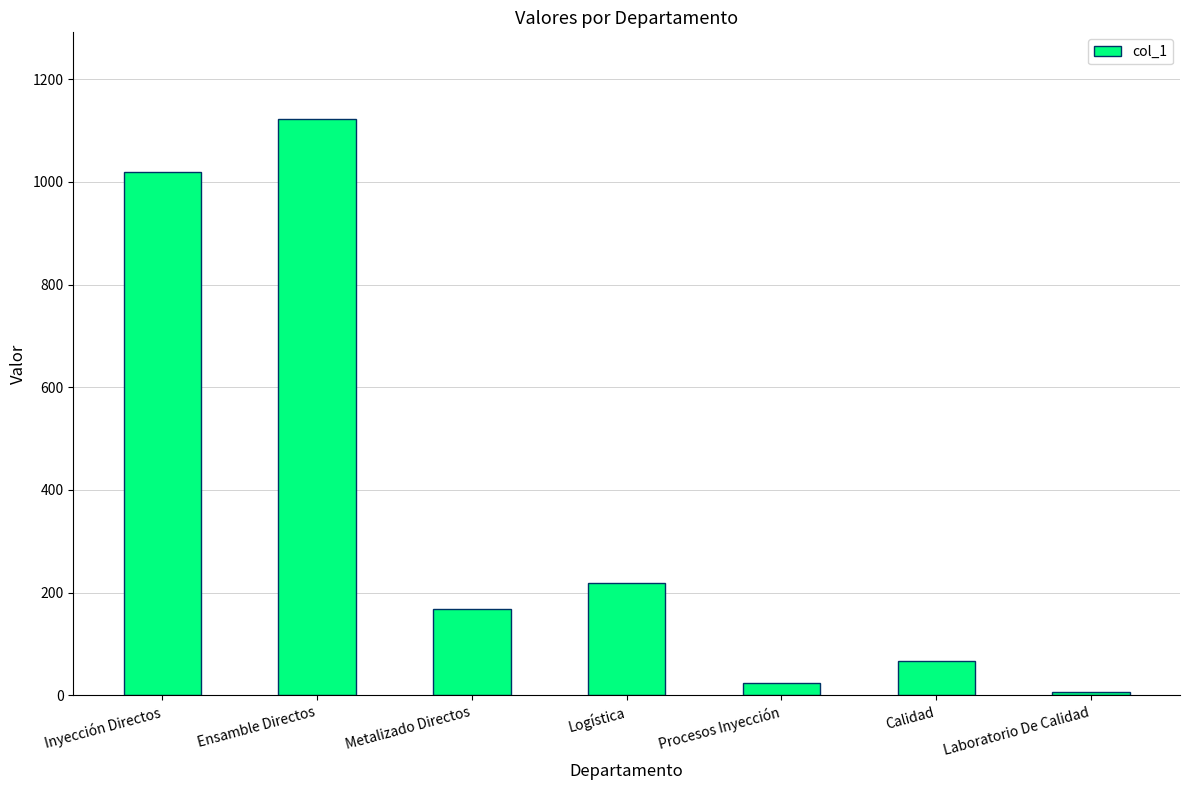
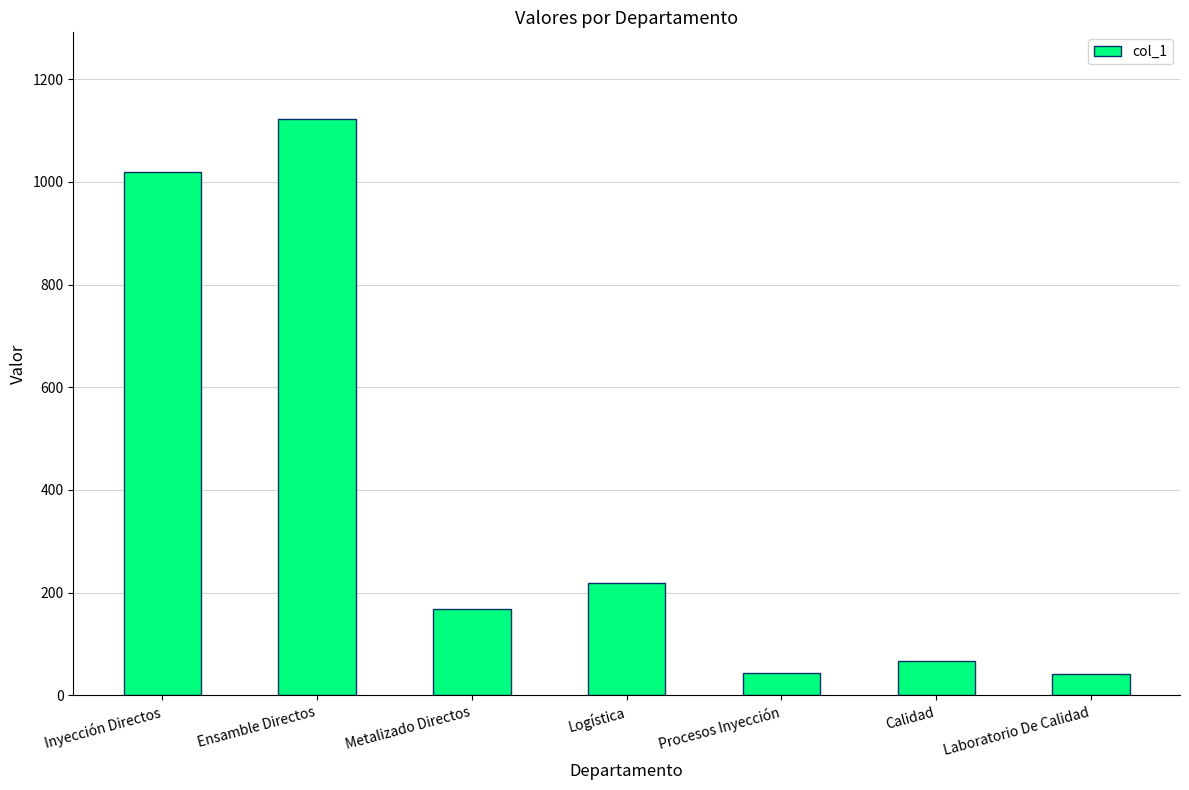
  {
    "Inyección Directos": 1020,
    "Ensamble Directos": 1120,
    "Metalizado Directos": 170,
    "Logística": 220,
-   "Procesos Inyección": 30,
+   "Procesos Inyección": 40,
    "Calidad": 70,
-   "Laboratorio De Calidad": 10
+   "Laboratorio De Calidad": 40
  }
